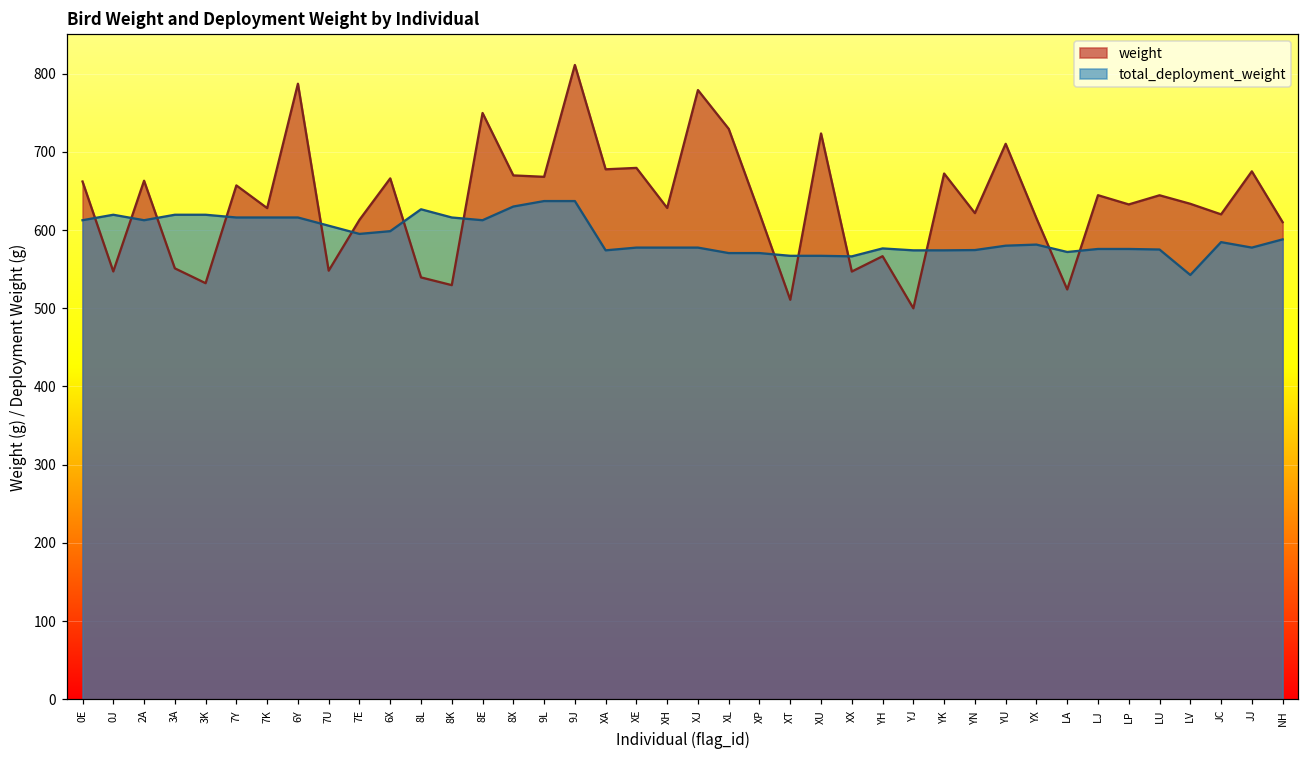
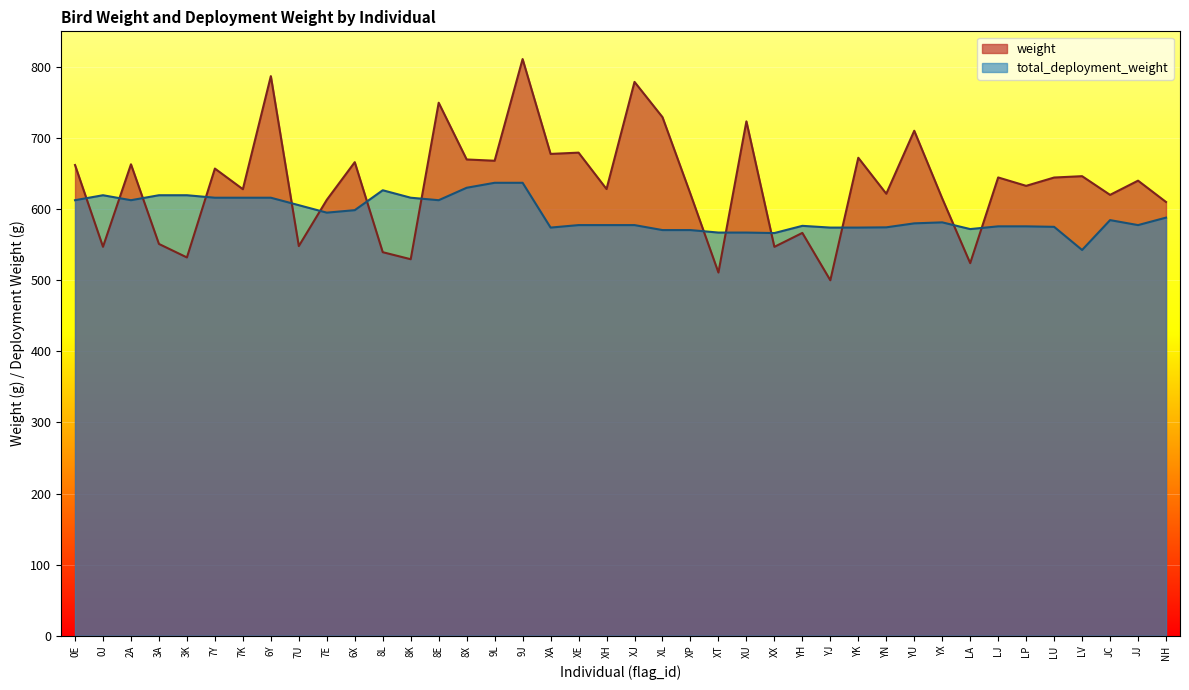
  {
    "weight": {
      "0E": 660,
      "0J": 550,
      "2A": 660,
      "3A": 550,
      "3K": 530,
      "7Y": 660,
      "7K": 630,
      "6Y": 790,
      "7U": 550,
      "7E": 610,
      "6X": 670,
      "8L": 540,
      "8K": 530,
      "8E": 750,
      "8X": 670,
      "9L": 670,
      "9J": 810,
      "XA": 680,
      "XE": 680,
      "XH": 630,
      "XJ": 780,
      "XL": 730,
      "XP": 620,
      "XT": 510,
      "XU": 720,
      "XX": 550,
      "YH": 570,
      "YJ": 500,
      "YK": 670,
      "YN": 620,
      "YU": 710,
      "YX": 620,
      "LA": 520,
      "LJ": 640,
      "LP": 630,
      "LU": 640,
-     "LV": 630,
+     "LV": 650,
      "JC": 620,
-     "JJ": 680,
+     "JJ": 640,
      "NH": 610
    },
    "total_deployment_weight": {
      "0E": 610,
      "0J": 620,
      "2A": 610,
      "3A": 620,
      "3K": 620,
      "7Y": 620,
      "7K": 620,
      "6Y": 620,
      "7U": 610,
      "7E": 600,
      "6X": 600,
      "8L": 630,
      "8K": 620,
      "8E": 610,
      "8X": 630,
      "9L": 640,
      "9J": 640,
      "XA": 570,
      "XE": 580,
      "XH": 580,
      "XJ": 580,
      "XL": 570,
      "XP": 570,
      "XT": 570,
      "XU": 570,
      "XX": 570,
      "YH": 580,
      "YJ": 570,
      "YK": 570,
      "YN": 570,
      "YU": 580,
      "YX": 580,
      "LA": 570,
      "LJ": 580,
      "LP": 580,
      "LU": 580,
      "LV": 540,
      "JC": 580,
      "JJ": 580,
      "NH": 590
    }
  }
